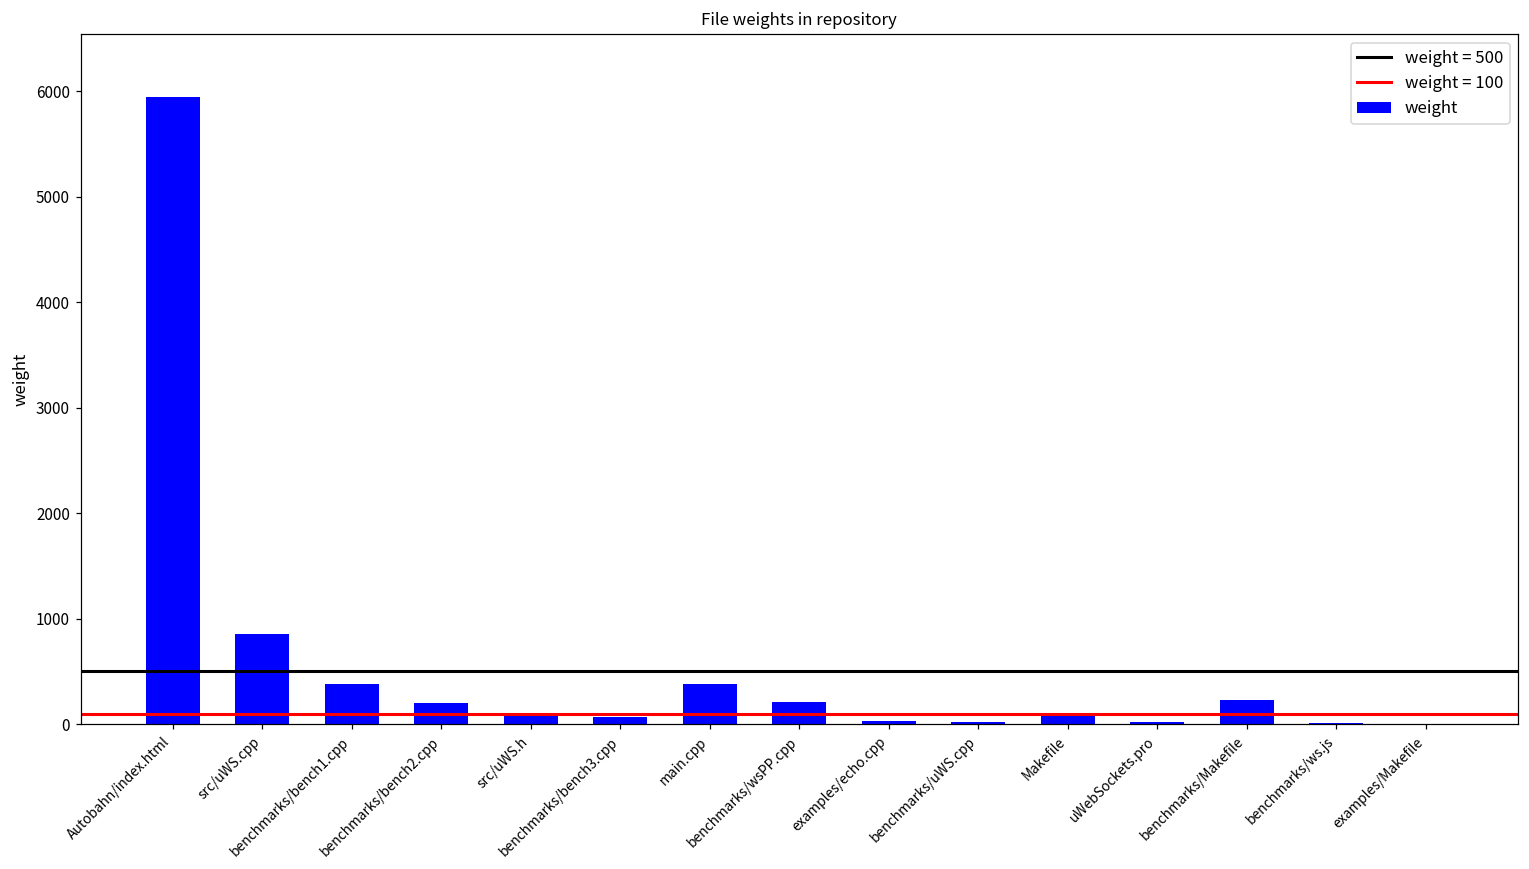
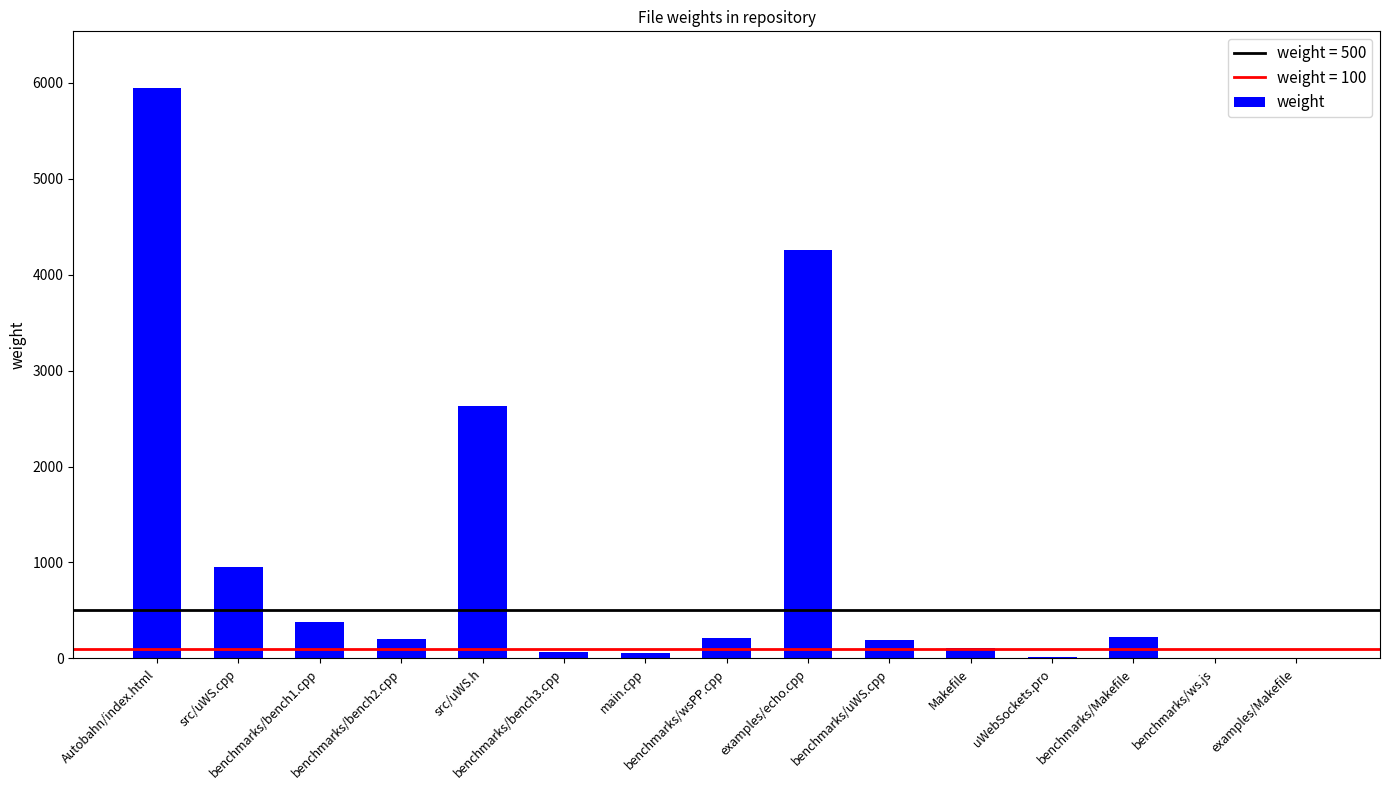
  {
    "Autobahn/index.html": 5900,
-   "src/uWS.cpp": 900,
+   "src/uWS.cpp": 1000,
    "benchmarks/bench1.cpp": 400,
    "benchmarks/bench2.cpp": 200,
-   "src/uWS.h": 100,
+   "src/uWS.h": 2600,
    "benchmarks/bench3.cpp": 100,
-   "main.cpp": 400,
+   "main.cpp": 100,
    "benchmarks/wsPP.cpp": 200,
-   "examples/echo.cpp": 0,
-   "benchmarks/uWS.cpp": 0,
+   "examples/echo.cpp": 4300,
+   "benchmarks/uWS.cpp": 200,
    "Makefile": 100,
    "benchmarks/Makefile": 200
  }
